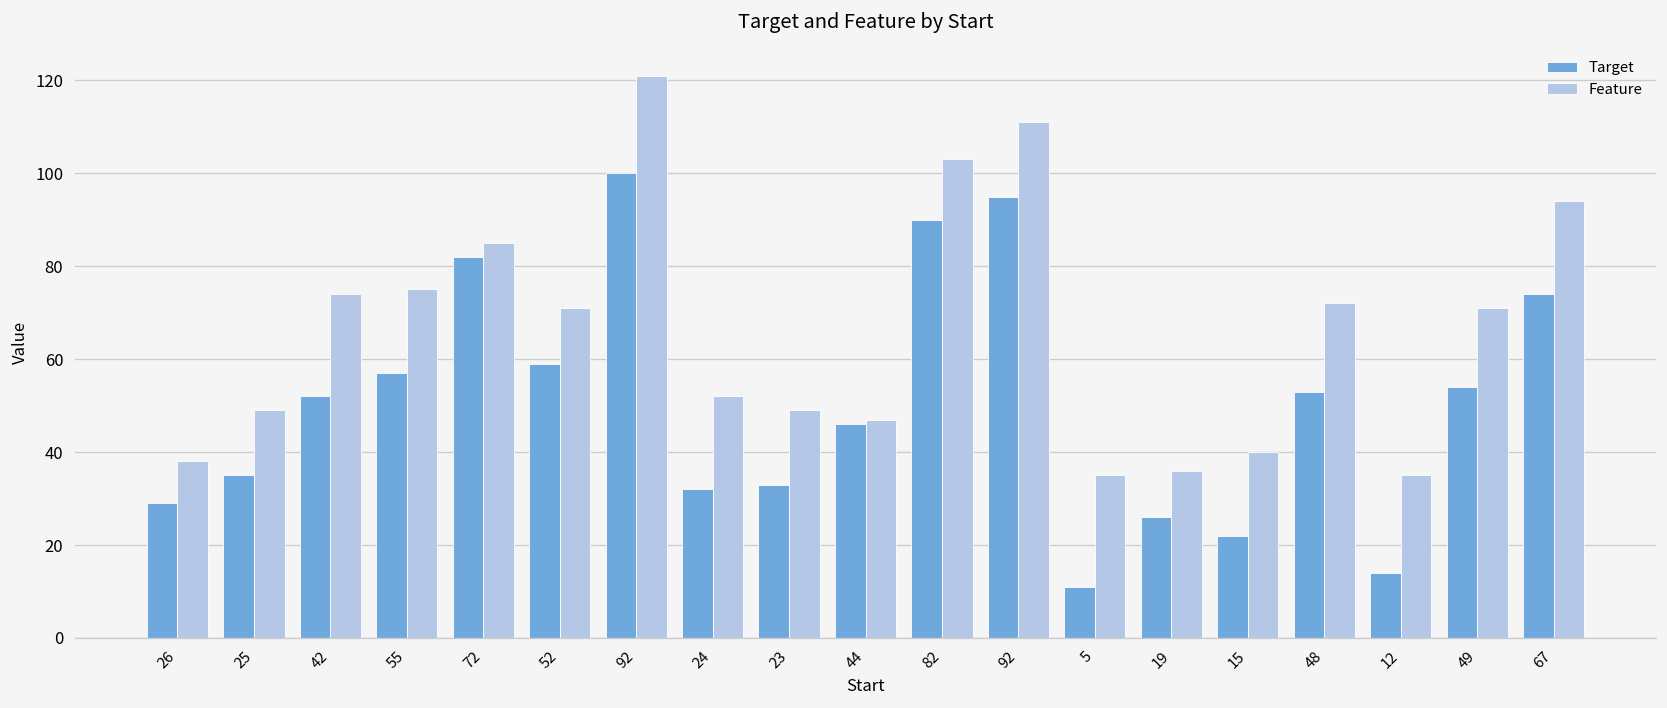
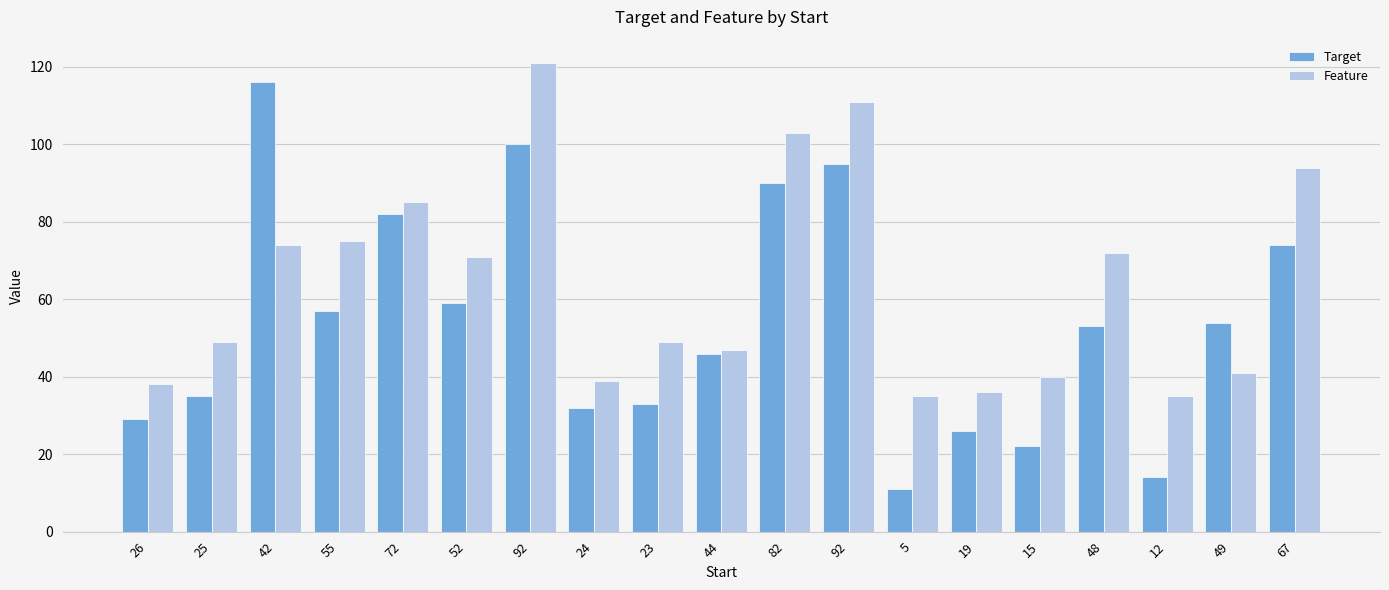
  {
    "Target": {
      "26": 29,
      "25": 35,
-     "42": 52,
+     "42": 116,
      "55": 57,
      "72": 82,
      "52": 59,
      "24": 32,
      "23": 33,
      "44": 46,
      "82": 90,
      "5": 11,
      "19": 26,
      "15": 22,
      "48": 53,
      "12": 14,
      "49": 54,
      "67": 74
    },
    "Feature": {
      "26": 38,
      "25": 49,
      "42": 74,
      "55": 75,
      "72": 85,
      "52": 71,
-     "24": 52,
+     "24": 39,
      "23": 49,
      "44": 47,
      "82": 103,
      "5": 35,
      "19": 36,
      "15": 40,
      "48": 72,
      "12": 35,
-     "49": 71,
+     "49": 41,
      "67": 94
    }
  }
